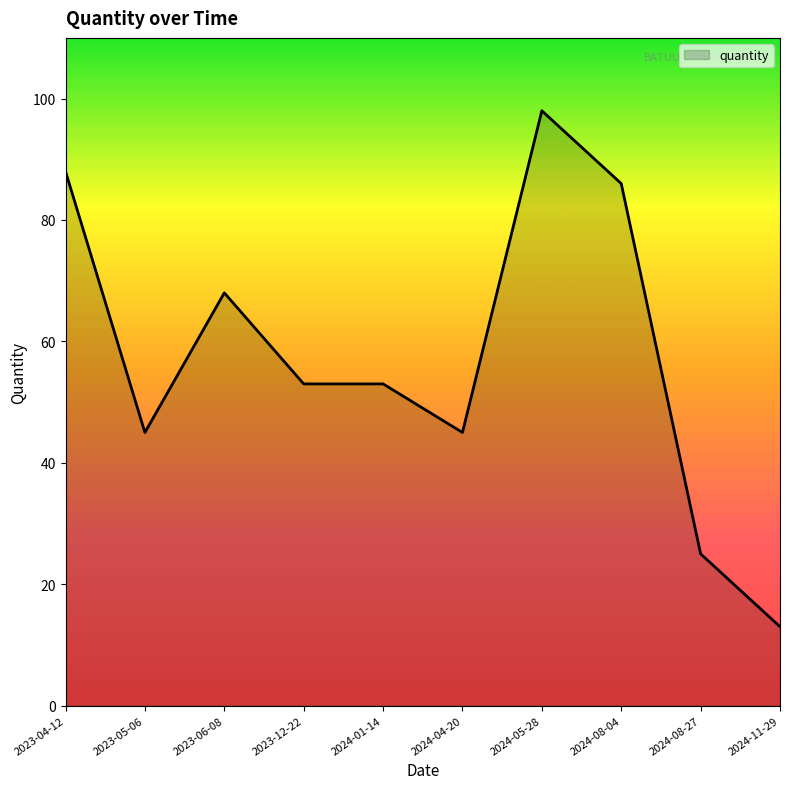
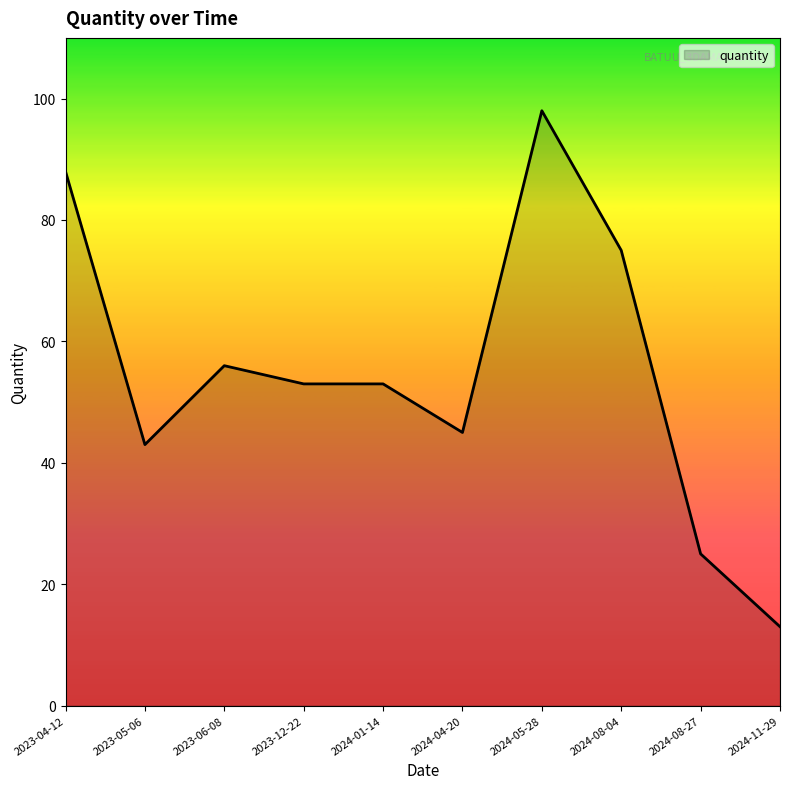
  {
    "2023-04-12": 88,
-   "2023-05-06": 45,
-   "2023-06-08": 68,
+   "2023-05-06": 43,
+   "2023-06-08": 56,
    "2023-12-22": 53,
    "2024-01-14": 53,
    "2024-04-20": 45,
    "2024-05-28": 98,
-   "2024-08-04": 86,
+   "2024-08-04": 75,
    "2024-08-27": 25,
    "2024-11-29": 13
  }
